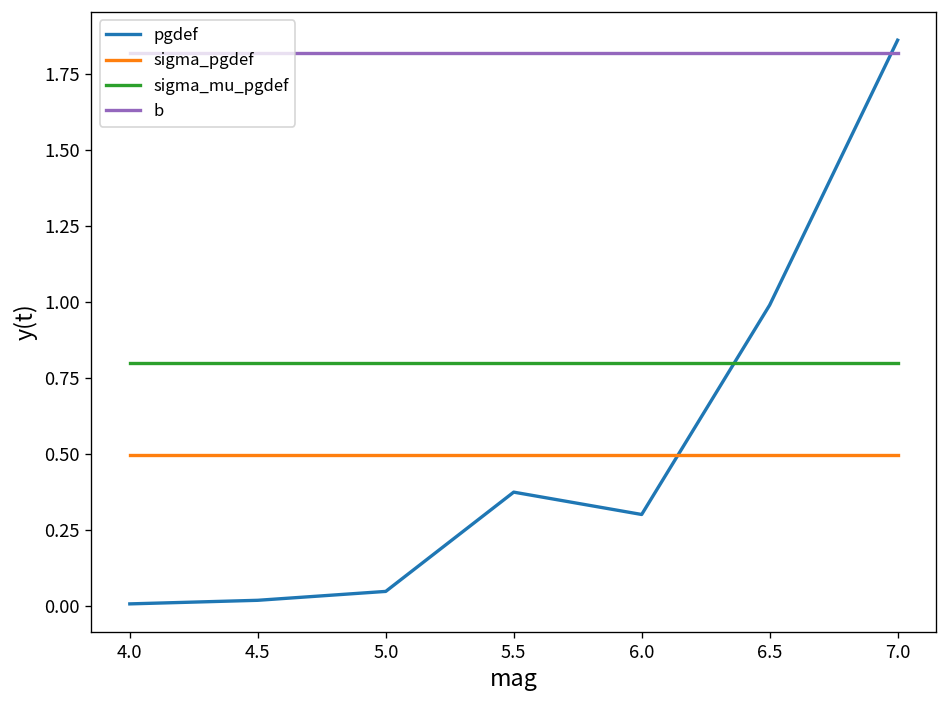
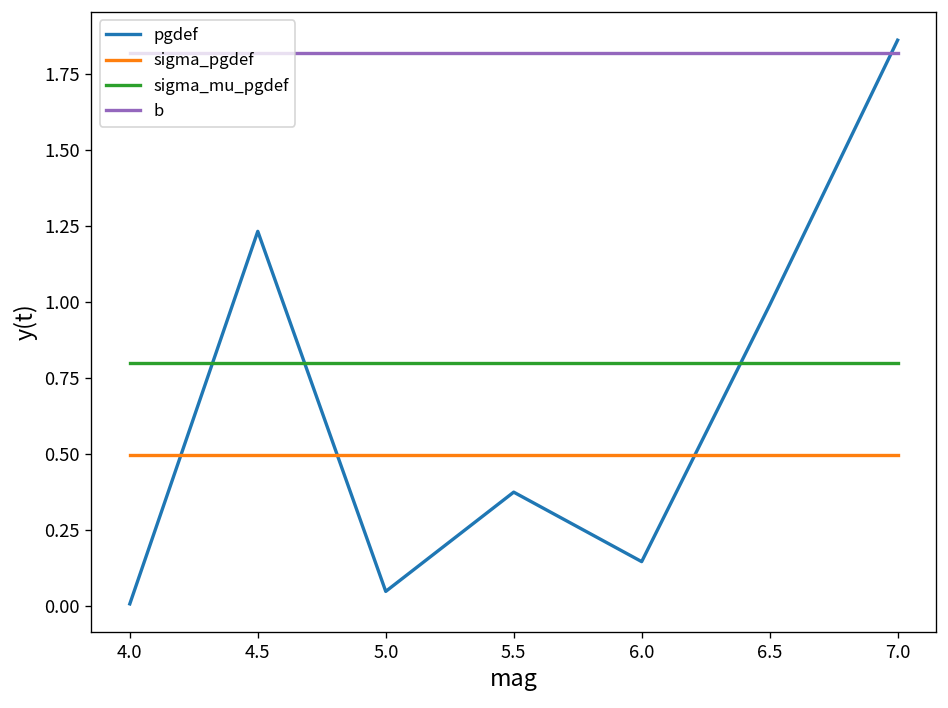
  {
    "pgdef": {
      "4.0": 0.01,
-     "4.5": 0.02,
+     "4.5": 1.23,
      "5.0": 0.05,
      "5.5": 0.38,
-     "6.0": 0.30,
+     "6.0": 0.15,
      "6.5": 0.99,
      "7.0": 1.86
    },
    "sigma_pgdef": {
      "4.0": 0.50,
      "4.5": 0.50,
      "5.0": 0.50,
      "5.5": 0.50,
      "6.0": 0.50,
      "6.5": 0.50,
      "7.0": 0.50
    },
    "sigma_mu_pgdef": {
      "4.0": 0.80,
      "4.5": 0.80,
      "5.0": 0.80,
      "5.5": 0.80,
      "6.0": 0.80,
      "6.5": 0.80,
      "7.0": 0.80
    },
    "b": {
      "5.0": 1.82,
      "5.5": 1.82,
      "6.0": 1.82,
      "6.5": 1.82,
      "7.0": 1.82
    }
  }
